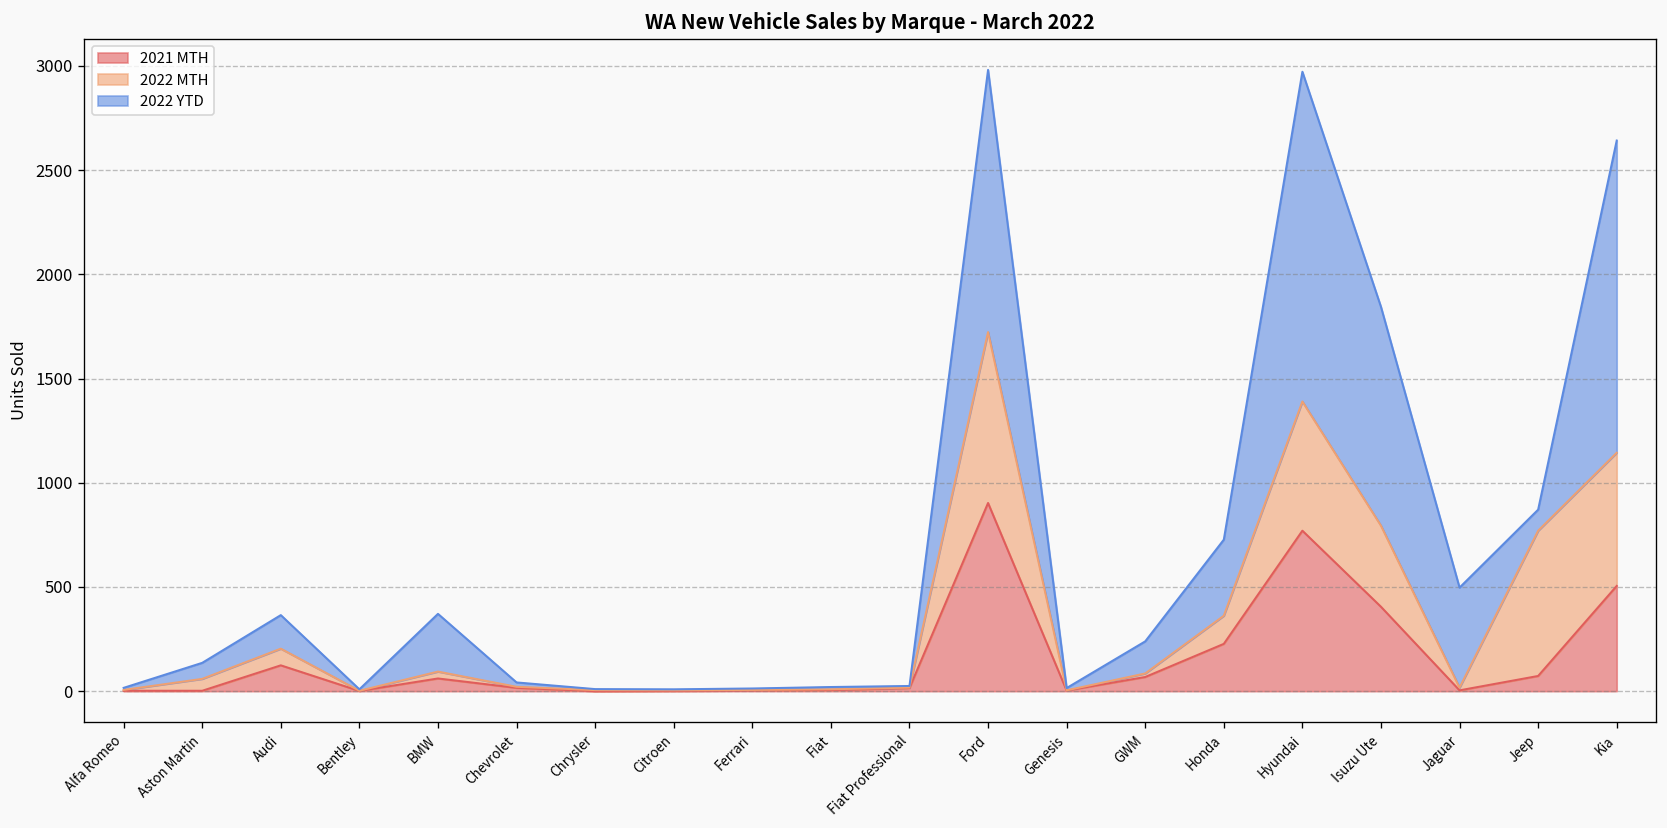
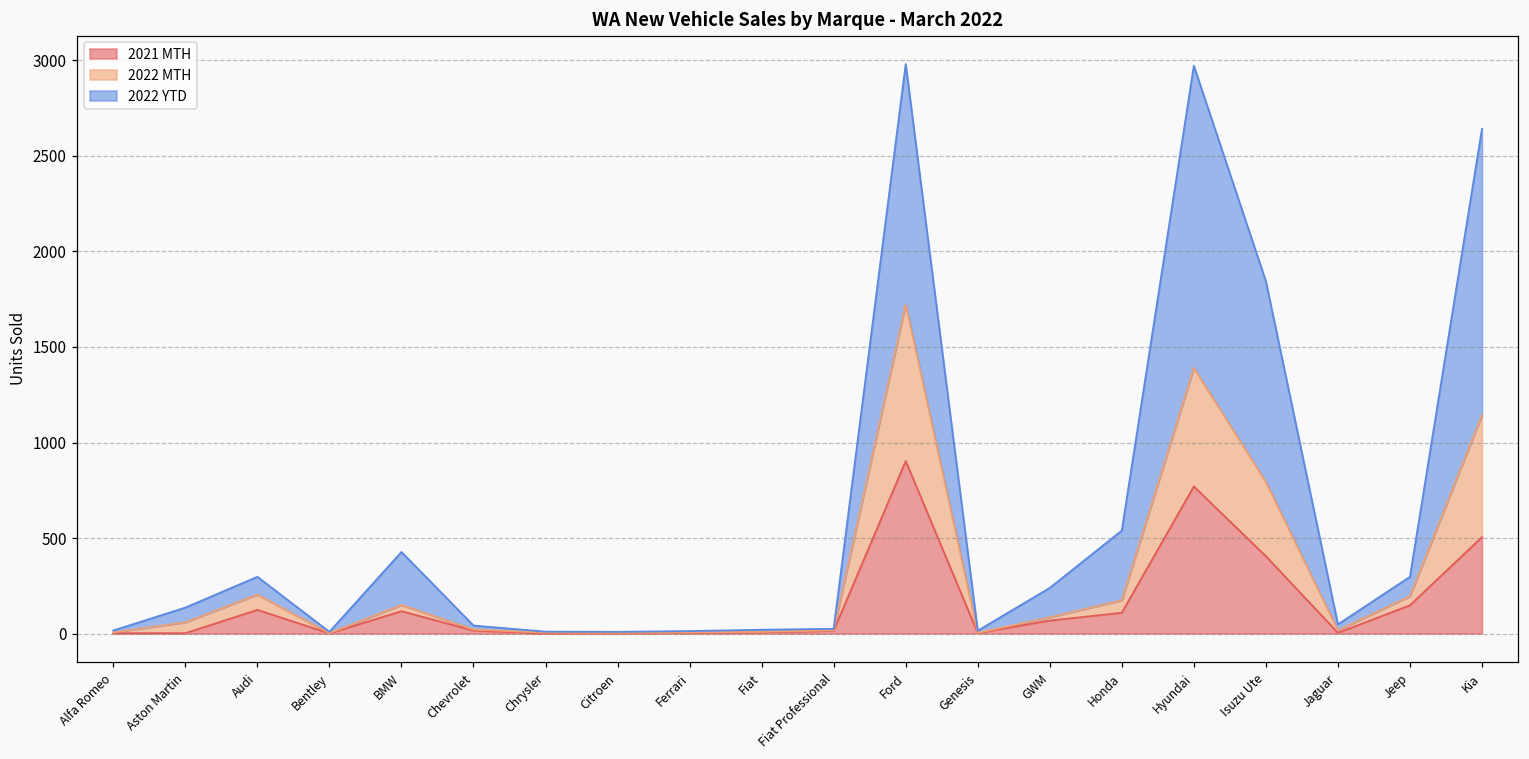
  {
    "2021 MTH": {
      "Aston Martin": 0,
      "Audi": 120,
-     "BMW": 60,
+     "BMW": 120,
      "Ford": 900,
      "GWM": 70,
-     "Honda": 230,
+     "Honda": 110,
      "Hyundai": 770,
      "Isuzu Ute": 410,
-     "Jeep": 70,
+     "Jeep": 150,
      "Kia": 510
    },
    "2022 MTH": {
      "Aston Martin": 60,
      "Audi": 80,
      "BMW": 30,
      "Ford": 820,
      "GWM": 20,
-     "Honda": 140,
+     "Honda": 70,
      "Hyundai": 620,
      "Isuzu Ute": 390,
-     "Jeep": 700,
+     "Jeep": 50,
      "Kia": 640
    },
    "2022 YTD": {
      "Aston Martin": 80,
-     "Audi": 160,
+     "Audi": 90,
      "BMW": 280,
      "Chevrolet": 20,
      "Ford": 1260,
      "GWM": 150,
      "Honda": 370,
      "Hyundai": 1580,
      "Isuzu Ute": 1050,
-     "Jaguar": 480,
+     "Jaguar": 30,
      "Jeep": 100,
      "Kia": 1500
    }
  }
